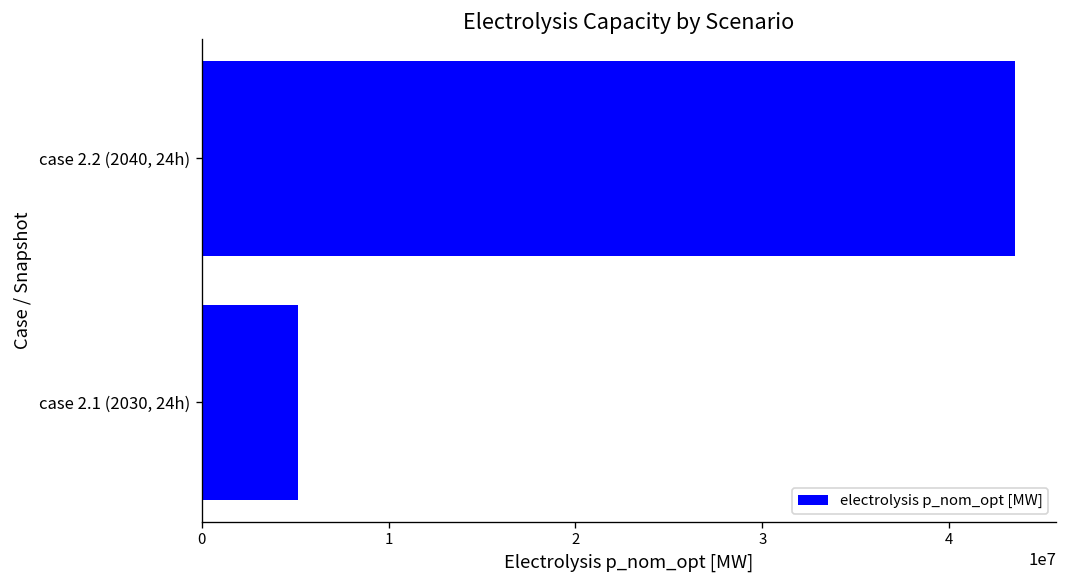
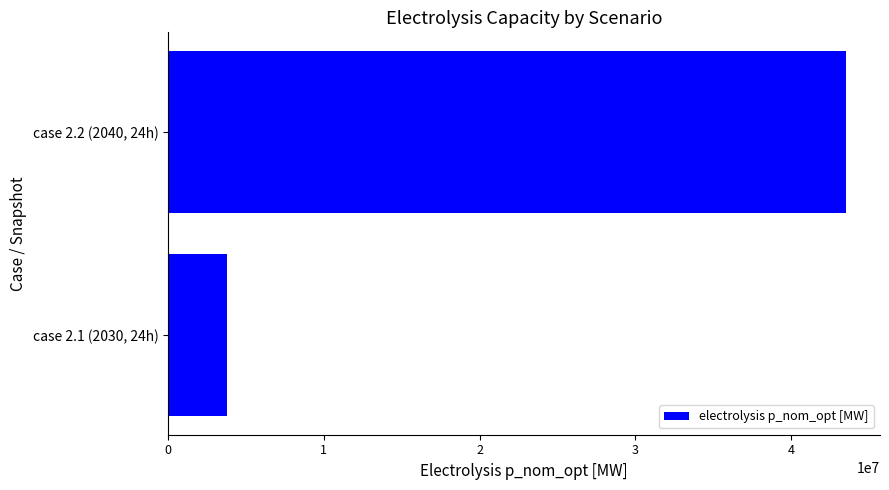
  {
    "case 2.2 (2040, 24h)": 43500000,
-   "case 2.1 (2030, 24h)": 5200000
+   "case 2.1 (2030, 24h)": 3800000
  }
